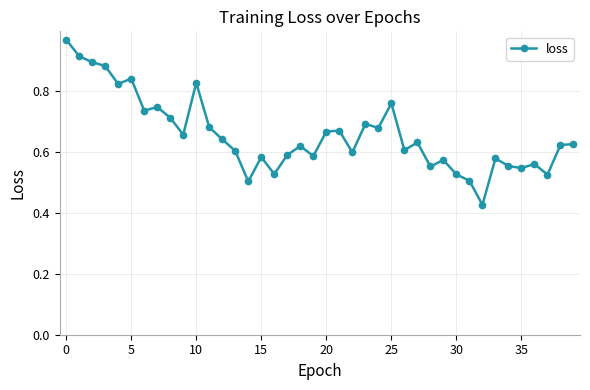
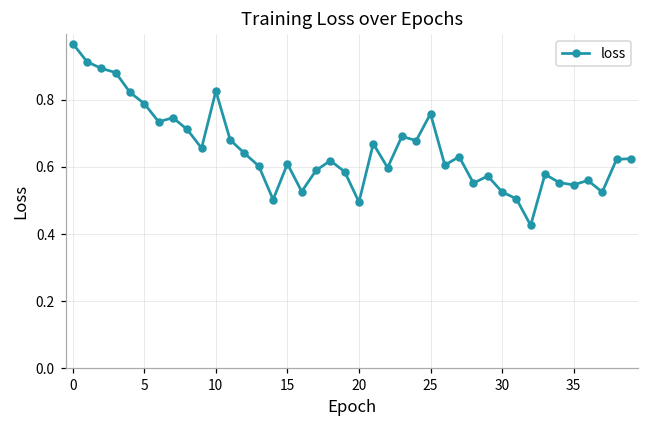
  {
    "0": 0.97,
-   "5": 0.84,
+   "5": 0.79,
    "10": 0.83,
-   "15": 0.58,
-   "20": 0.67,
+   "15": 0.61,
+   "20": 0.50,
    "25": 0.76,
    "30": 0.53,
    "35": 0.55
  }
